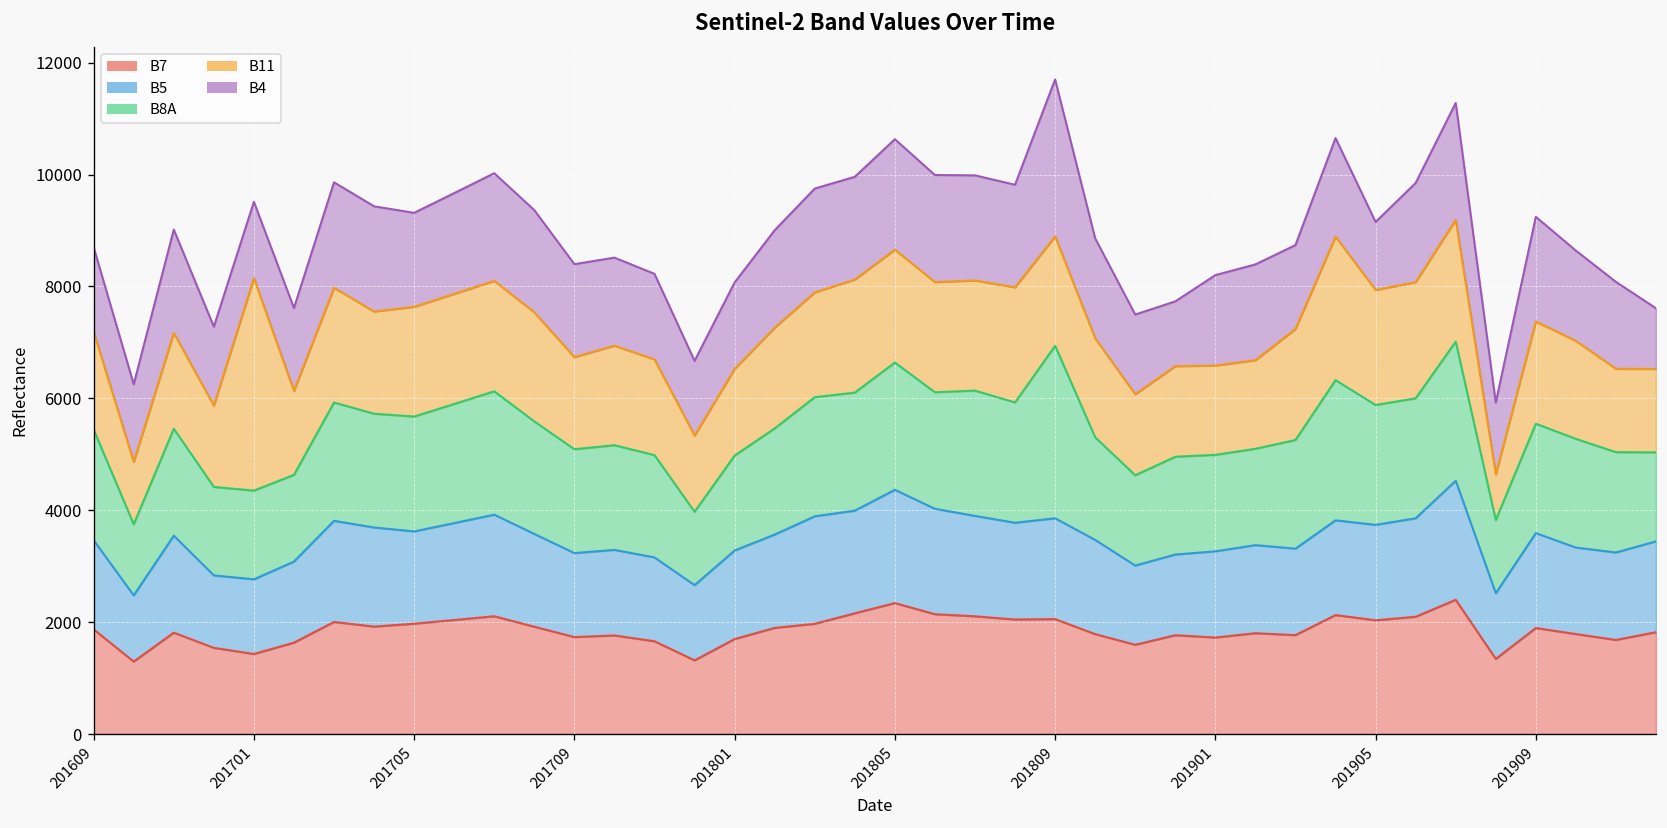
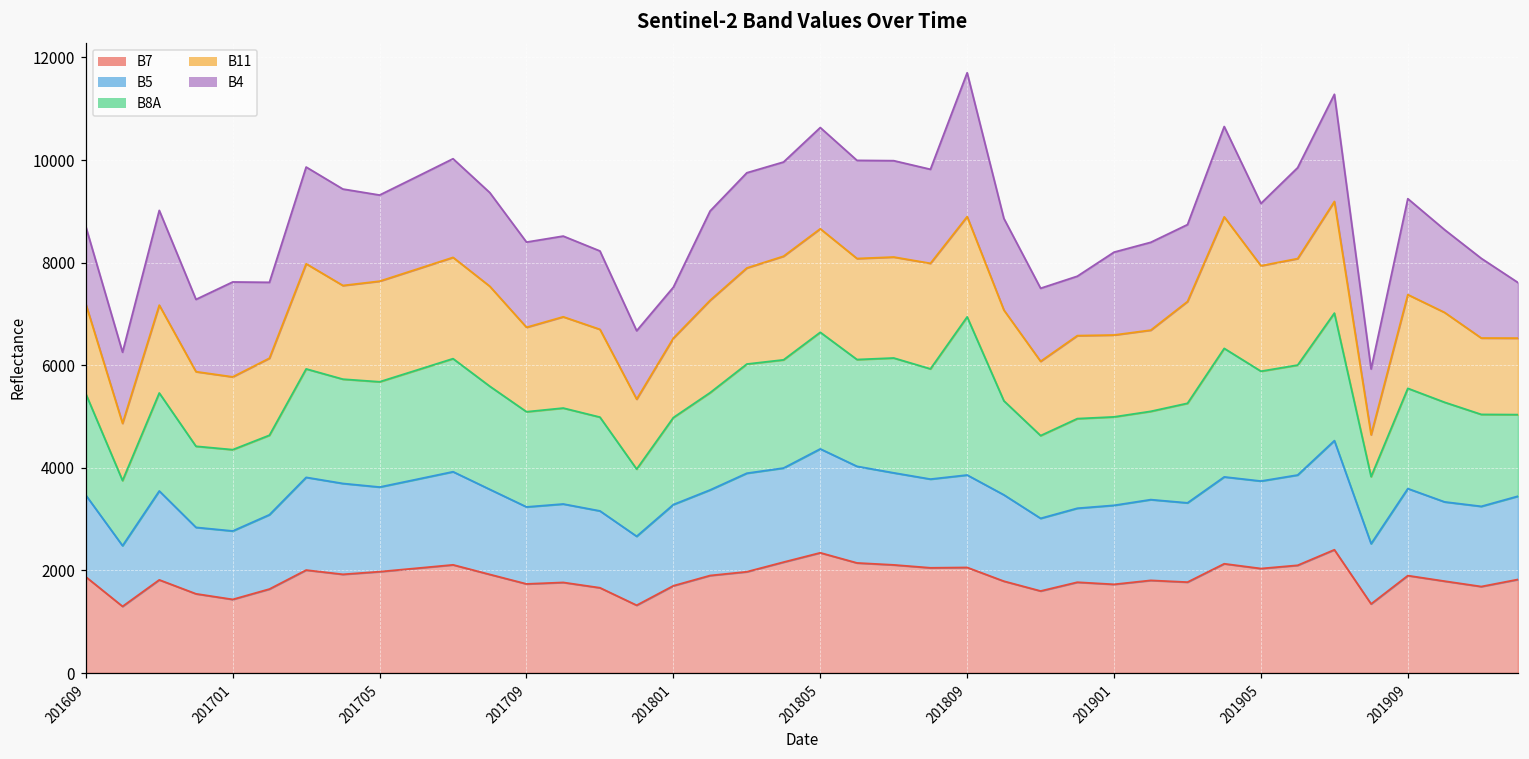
  {
    "B7": {
      "201609": 1900,
      "201701": 1400,
      "201705": 2000,
      "201709": 1700,
      "201801": 1700,
      "201805": 2300,
      "201809": 2100,
      "201901": 1700,
      "201905": 2000,
      "201909": 1900
    },
    "B5": {
      "201609": 1600,
      "201701": 1300,
      "201705": 1600,
      "201709": 1500,
      "201801": 1600,
      "201805": 2000,
      "201809": 1800,
      "201901": 1500,
      "201905": 1700,
      "201909": 1700
    },
    "B8A": {
      "201609": 2000,
      "201701": 1600,
      "201705": 2100,
      "201709": 1900,
      "201801": 1700,
      "201805": 2300,
      "201809": 3100,
      "201901": 1700,
      "201905": 2100,
      "201909": 2000
    },
    "B11": {
      "201609": 1700,
-     "201701": 3800,
+     "201701": 1400,
      "201705": 2000,
      "201709": 1600,
      "201801": 1500,
      "201805": 2000,
      "201809": 2000,
      "201901": 1600,
      "201905": 2100,
      "201909": 1800
    },
    "B4": {
      "201609": 1500,
-     "201701": 1400,
+     "201701": 1900,
      "201705": 1700,
      "201709": 1700,
-     "201801": 1500,
+     "201801": 1000,
      "201805": 2000,
      "201809": 2800,
      "201901": 1600,
      "201905": 1200,
      "201909": 1900
    }
  }
